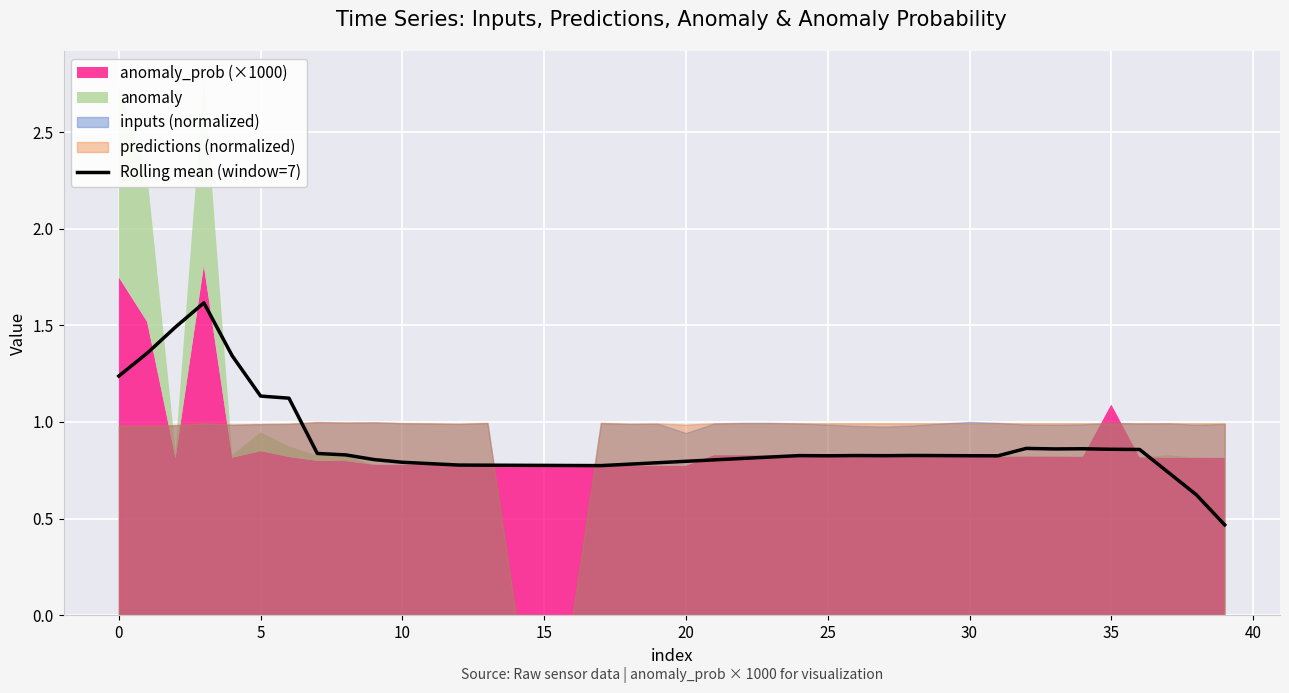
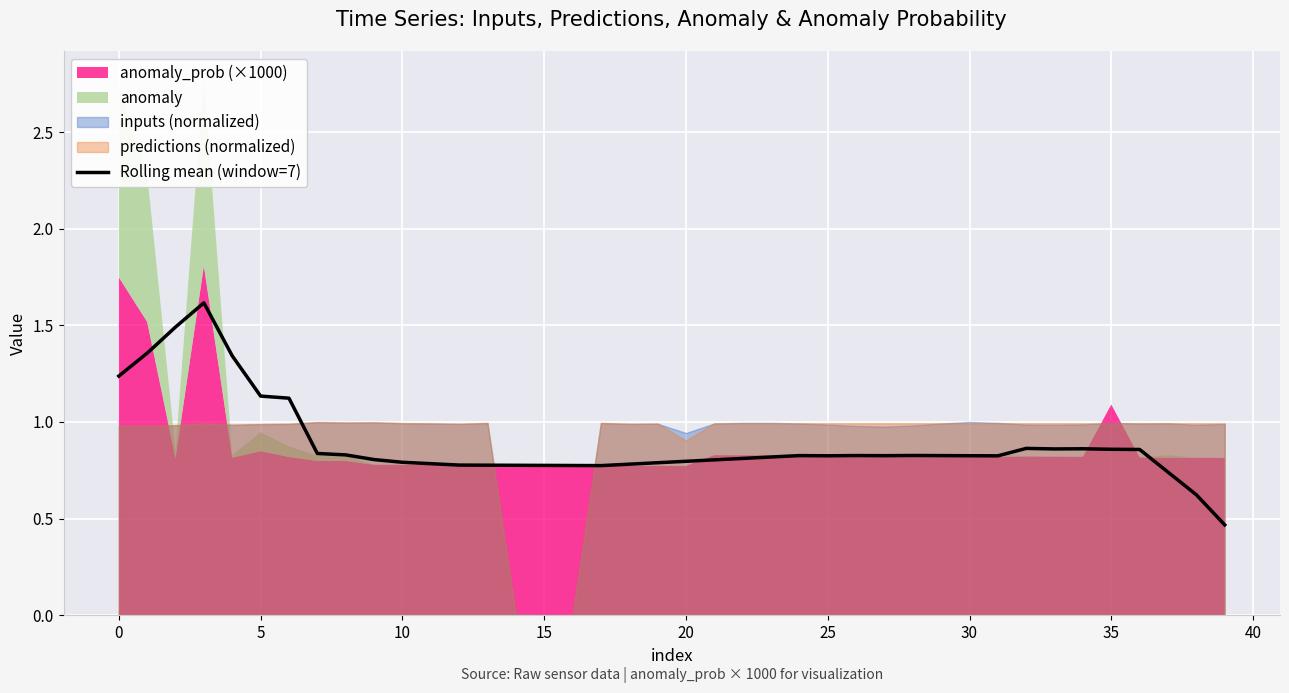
  {
    "Rolling mean (window=7)": {
      "0": 1.24,
      "5": 1.13,
      "10": 0.79,
      "20": 0.80,
      "35": 0.86
    },
    "anomaly_prob (×1000)": {
      "0": 1.75,
      "5": 0.85
    },
    "anomaly": {
      "5": 0.10
    },
    "inputs (normalized)": {
      "20": 0.94
    },
    "predictions (normalized)": {
-     "20": 0.99
+     "20": 0.90
    }
  }
